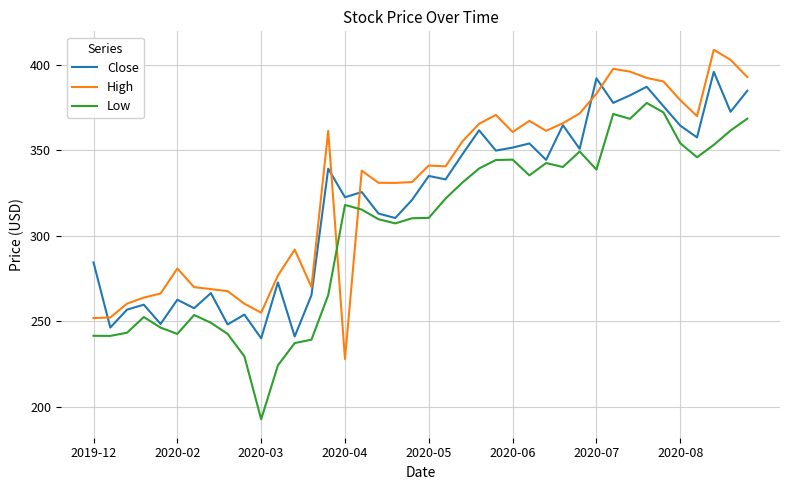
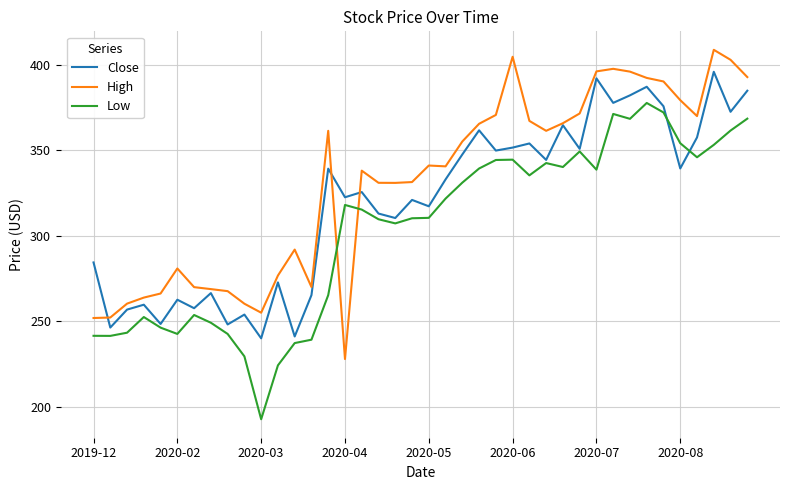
  {
    "Close": {
      "2019-12": 284,
      "2020-02": 263,
      "2020-03": 240,
      "2020-04": 322,
-     "2020-05": 335,
+     "2020-05": 317,
      "2020-06": 352,
      "2020-07": 392,
-     "2020-08": 364
+     "2020-08": 339
    },
    "High": {
      "2019-12": 252,
      "2020-02": 281,
      "2020-03": 255,
      "2020-04": 228,
      "2020-05": 341,
-     "2020-06": 361,
-     "2020-07": 383,
+     "2020-06": 405,
+     "2020-07": 396,
      "2020-08": 379
    },
    "Low": {
      "2019-12": 242,
      "2020-02": 243,
      "2020-03": 193,
      "2020-04": 318,
      "2020-05": 310,
      "2020-06": 344,
      "2020-07": 339,
      "2020-08": 354
    }
  }
